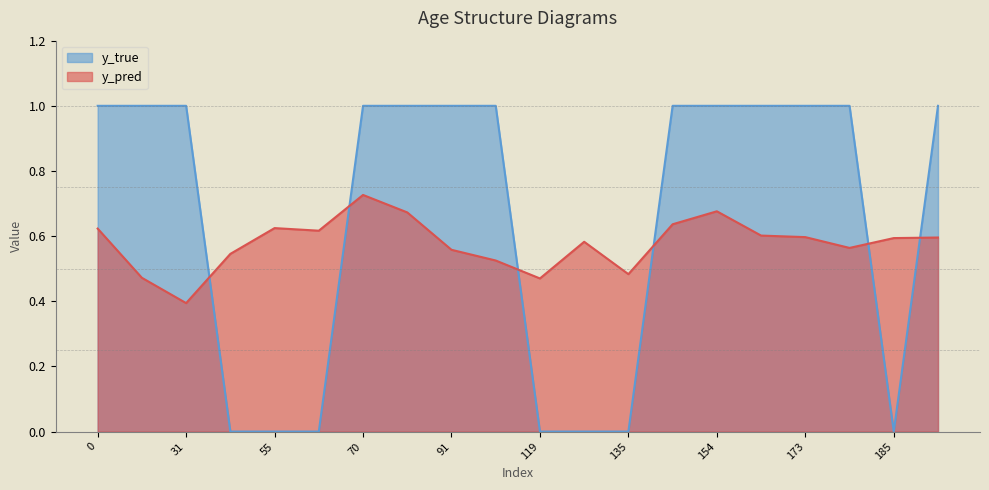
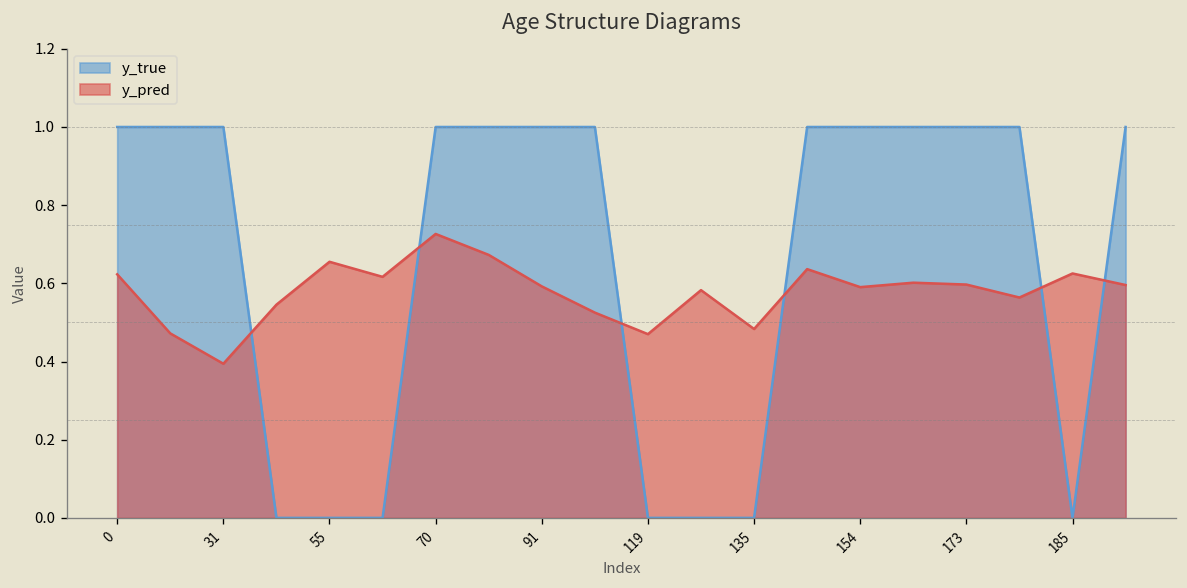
  {
    "y_true": {
      "0": 1.00,
      "31": 1.00,
      "55": 0.00,
      "70": 1.00,
      "91": 1.00,
      "119": 0.00,
      "135": 0.00,
      "154": 1.00,
      "173": 1.00,
      "185": 0.00
    },
    "y_pred": {
      "0": 0.62,
      "31": 0.39,
-     "55": 0.62,
+     "55": 0.66,
      "70": 0.73,
-     "91": 0.56,
+     "91": 0.59,
      "119": 0.47,
      "135": 0.48,
-     "154": 0.68,
+     "154": 0.59,
      "173": 0.60,
-     "185": 0.59
+     "185": 0.63
    }
  }
